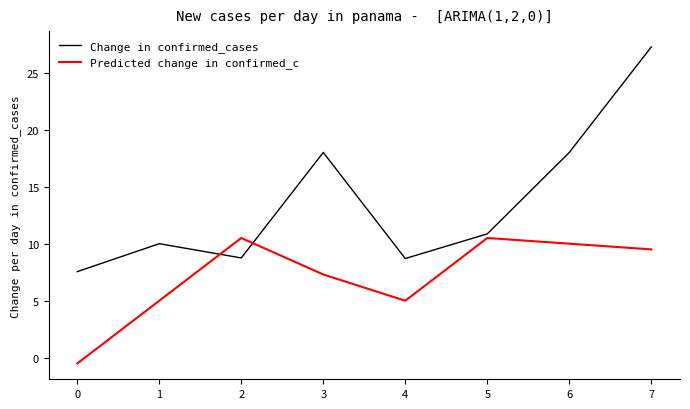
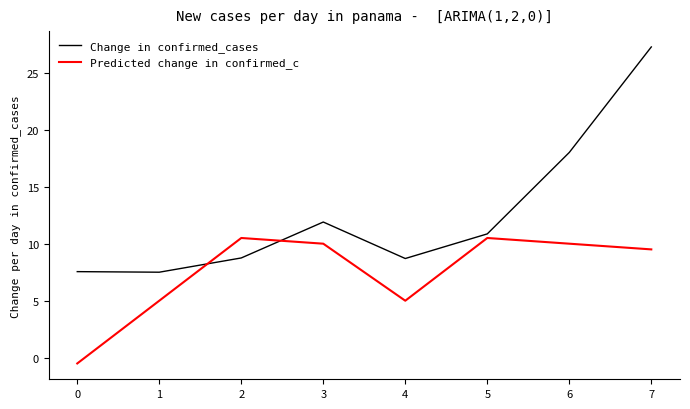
  {
    "Change in confirmed_cases": {
      "0": 7.6,
-     "1": 10.0,
+     "1": 7.5,
      "2": 8.8,
-     "3": 18.0,
+     "3": 11.9,
      "4": 8.7,
      "5": 10.9,
      "6": 18.0,
      "7": 27.3
    },
    "Predicted change in confirmed_c": {
      "0": -0.5,
      "1": 5.0,
      "2": 10.5,
-     "3": 7.3,
+     "3": 10.0,
      "4": 5.0,
      "5": 10.5,
      "6": 10.0,
      "7": 9.5
    }
  }
